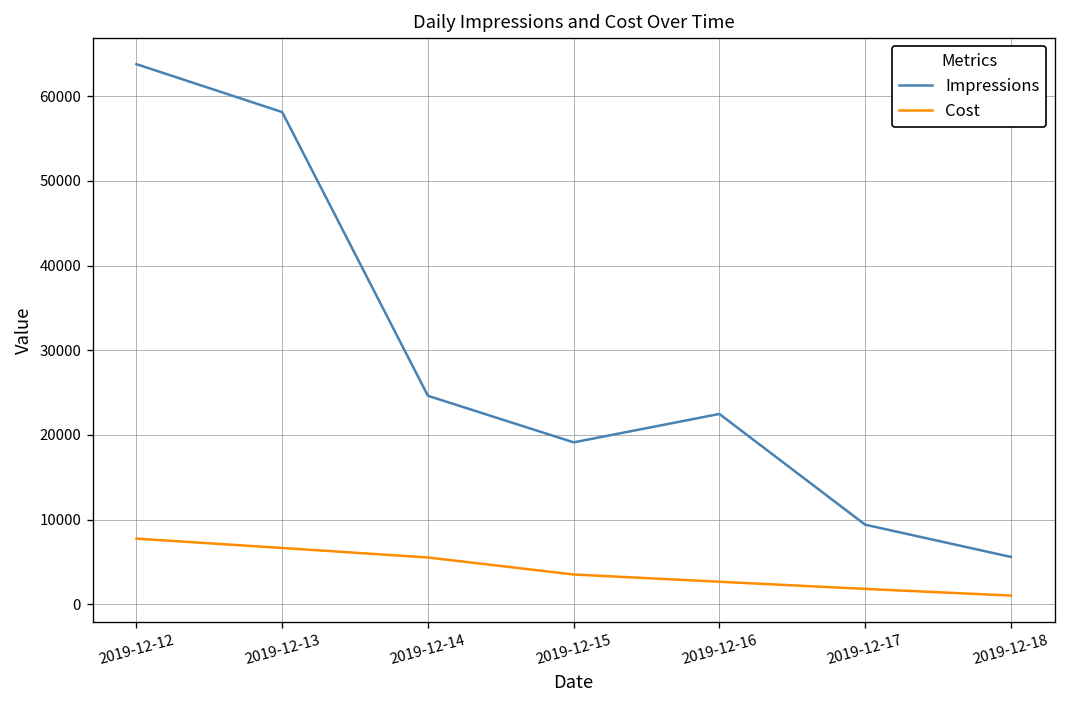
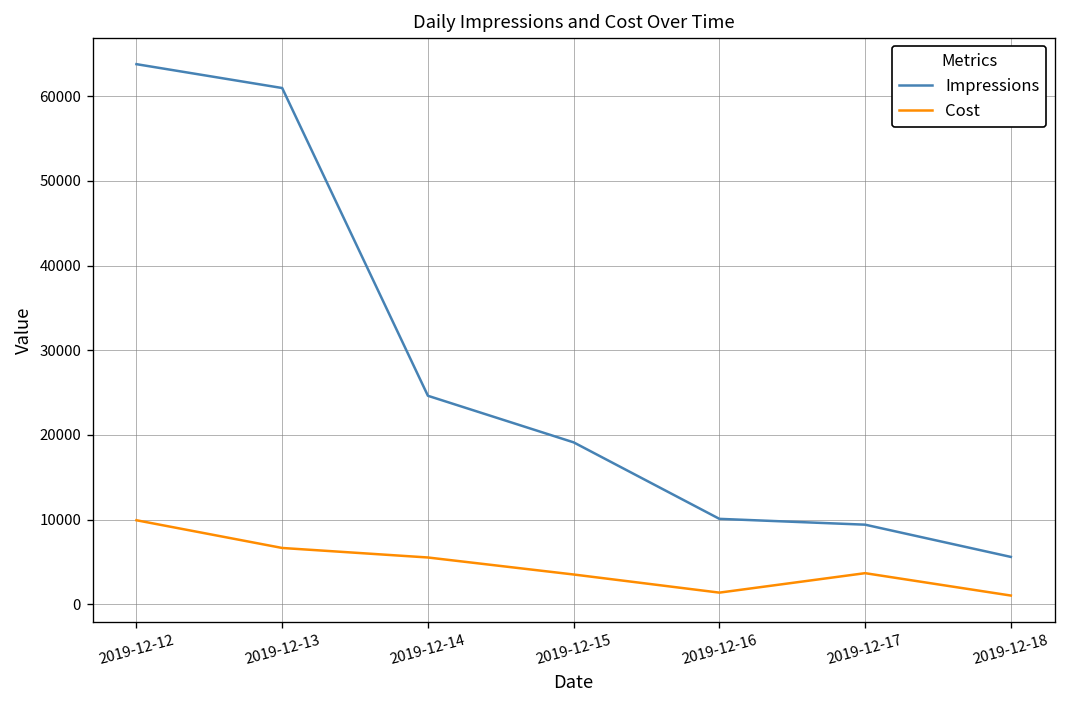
  {
    "Impressions": {
      "2019-12-12": 64000,
-     "2019-12-13": 58000,
+     "2019-12-13": 61000,
      "2019-12-14": 25000,
      "2019-12-15": 19000,
-     "2019-12-16": 22000,
+     "2019-12-16": 10000,
      "2019-12-17": 9000,
      "2019-12-18": 6000
    },
    "Cost": {
-     "2019-12-12": 8000,
+     "2019-12-12": 10000,
      "2019-12-13": 7000,
      "2019-12-14": 6000,
      "2019-12-15": 4000,
-     "2019-12-16": 3000,
-     "2019-12-17": 2000,
+     "2019-12-16": 1000,
+     "2019-12-17": 4000,
      "2019-12-18": 1000
    }
  }
